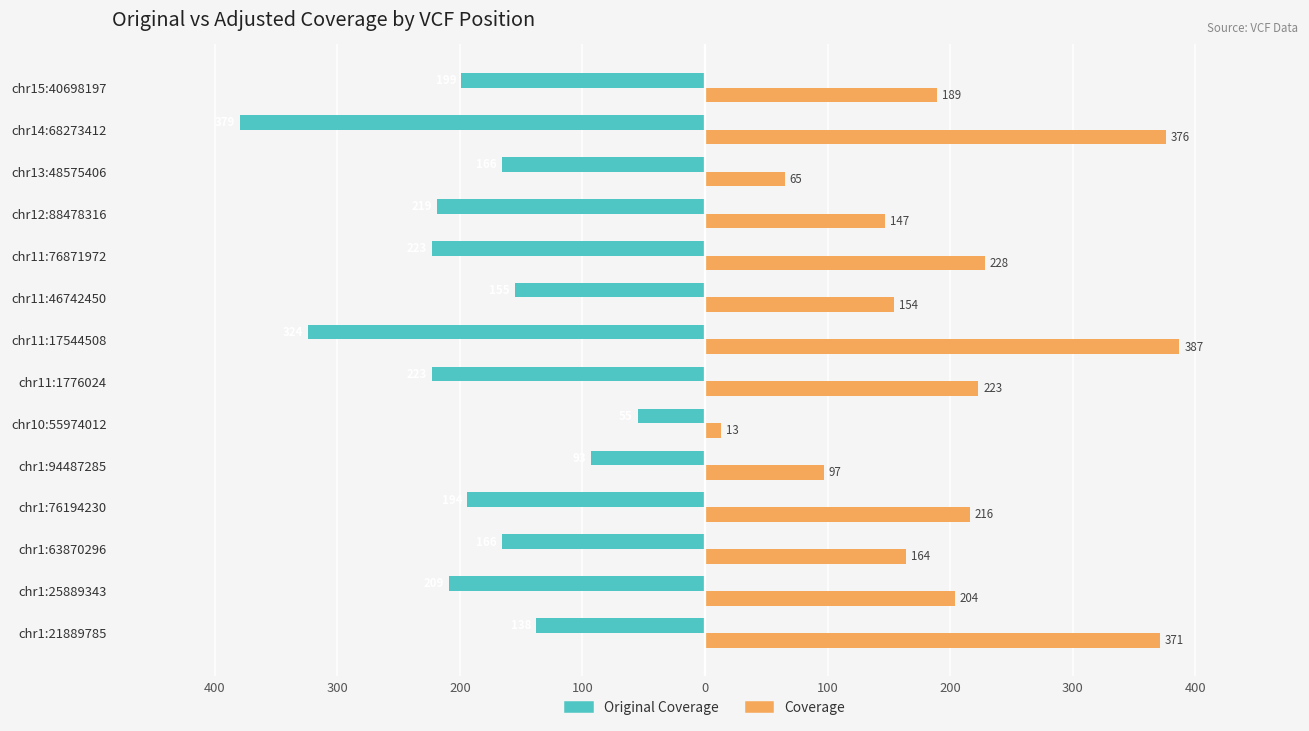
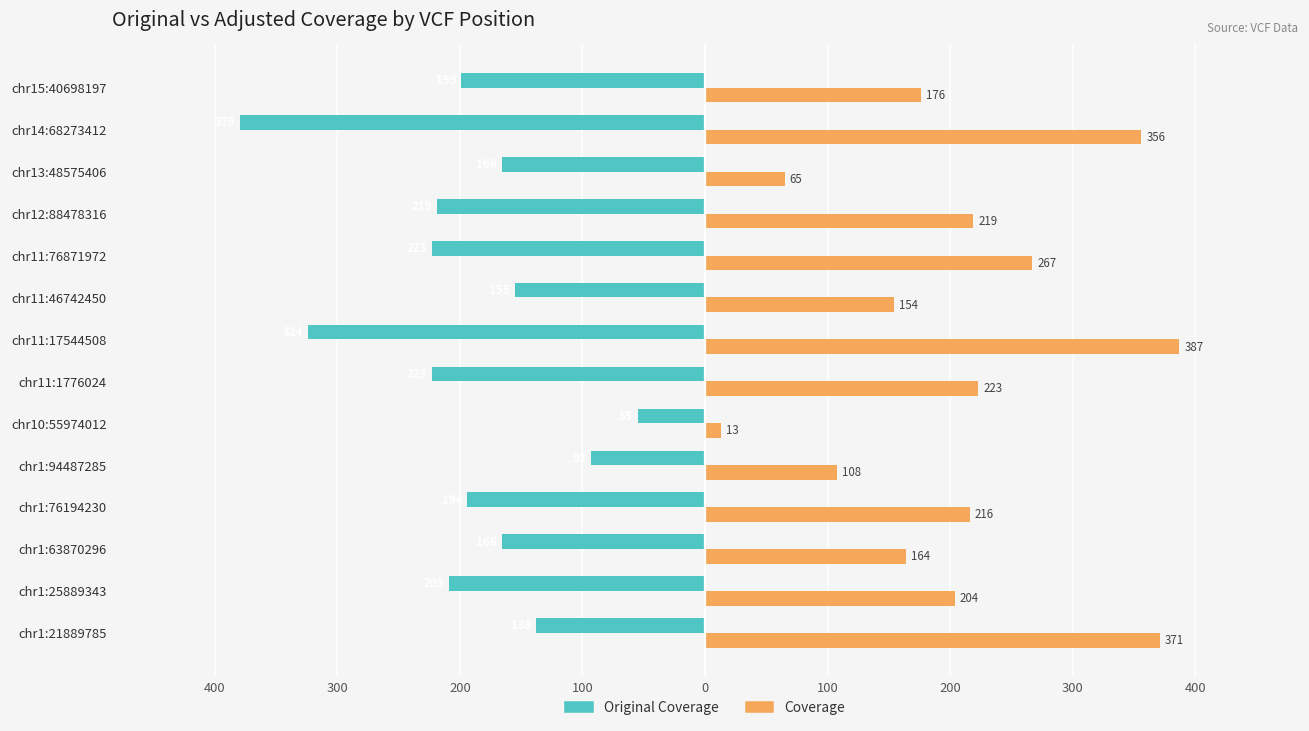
  {
    "Coverage": {
-     "chr15:40698197": 189,
-     "chr14:68273412": 376,
+     "chr15:40698197": 176,
+     "chr14:68273412": 356,
      "chr13:48575406": 65,
-     "chr12:88478316": 147,
-     "chr11:76871972": 228,
+     "chr12:88478316": 219,
+     "chr11:76871972": 267,
      "chr11:46742450": 154,
      "chr11:17544508": 387,
      "chr11:1776024": 223,
      "chr10:55974012": 13,
-     "chr1:94487285": 97,
+     "chr1:94487285": 108,
      "chr1:76194230": 216,
      "chr1:63870296": 164,
      "chr1:25889343": 204,
      "chr1:21889785": 371
    }
  }
